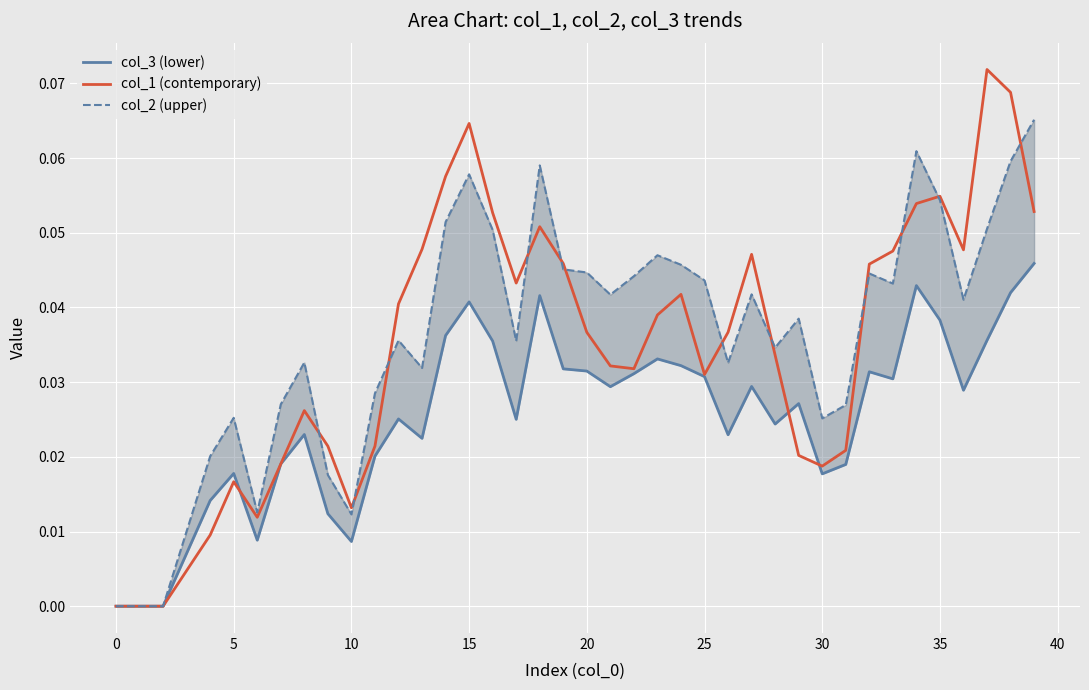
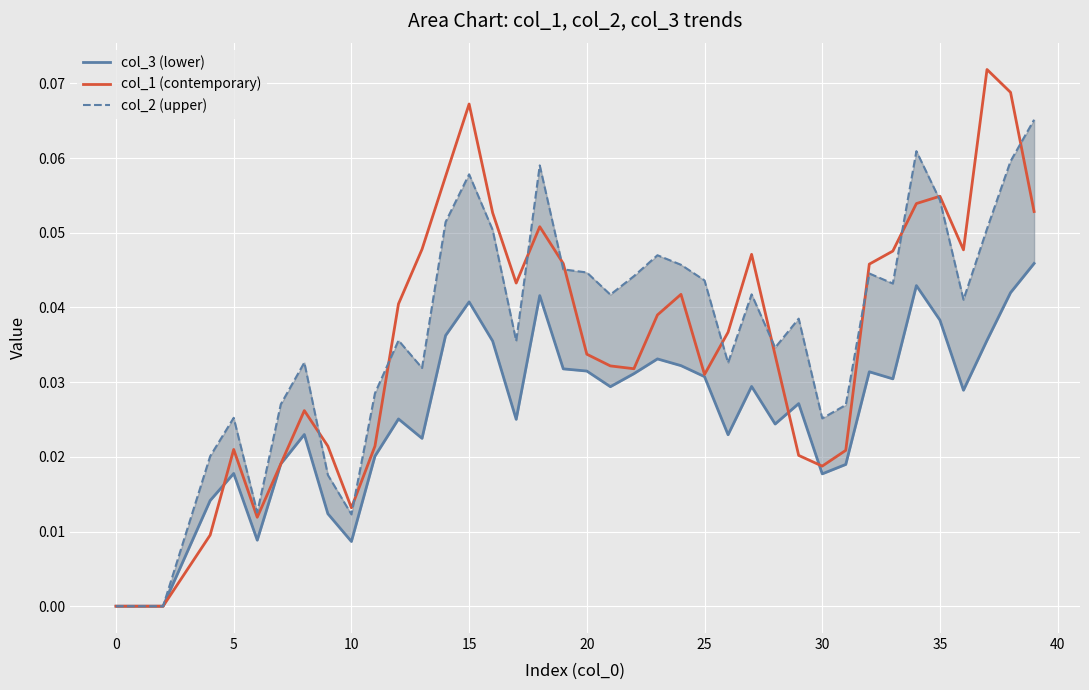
  {
    "col_1 (contemporary)": {
-     "5": 0.017,
+     "5": 0.021,
      "10": 0.013,
-     "15": 0.065,
-     "20": 0.037,
+     "15": 0.067,
+     "20": 0.034,
      "30": 0.019,
      "35": 0.055
    }
  }
